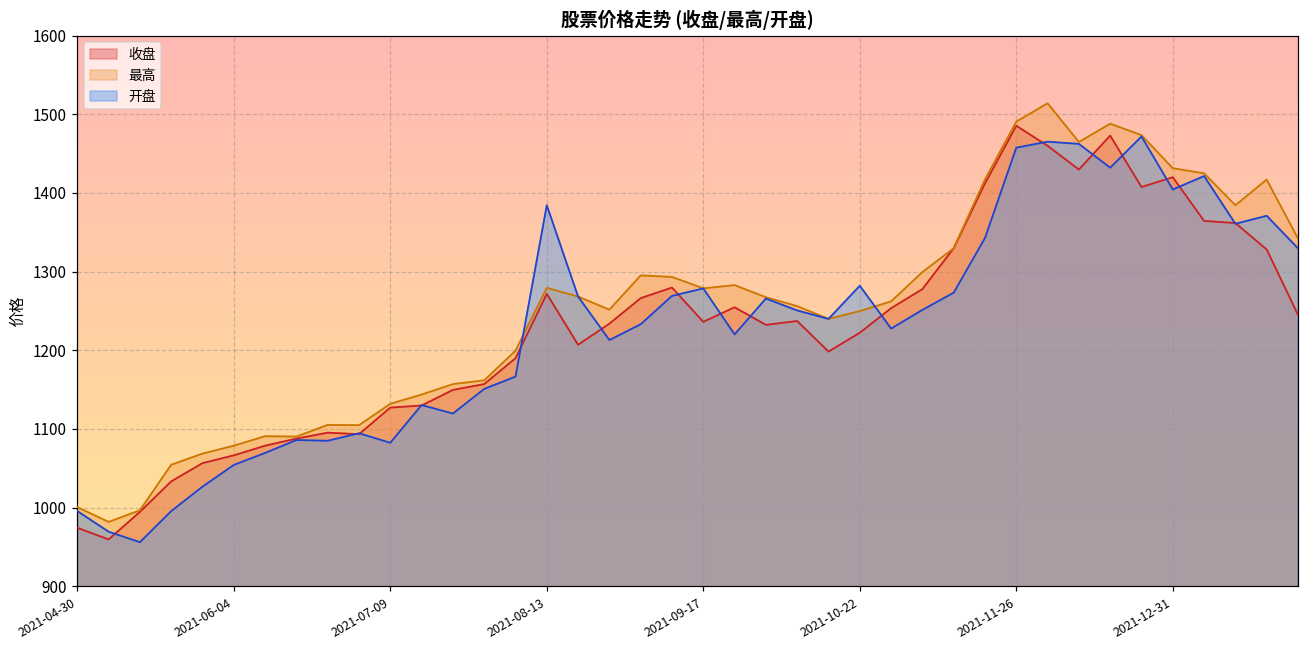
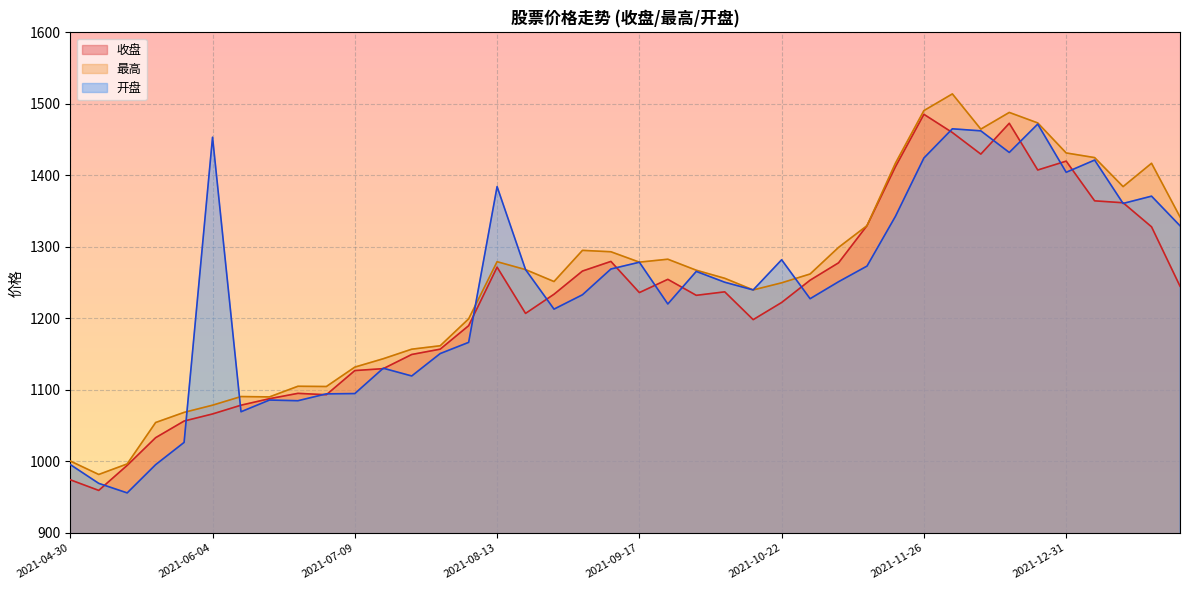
  {
    "开盘": {
      "2021-04-30": 1000,
-     "2021-06-04": 1050,
-     "2021-07-09": 1080,
+     "2021-06-04": 1450,
+     "2021-07-09": 1090,
      "2021-08-13": 1380,
      "2021-10-22": 1280,
-     "2021-11-26": 1460,
+     "2021-11-26": 1420,
      "2021-12-31": 1400
    }
  }
